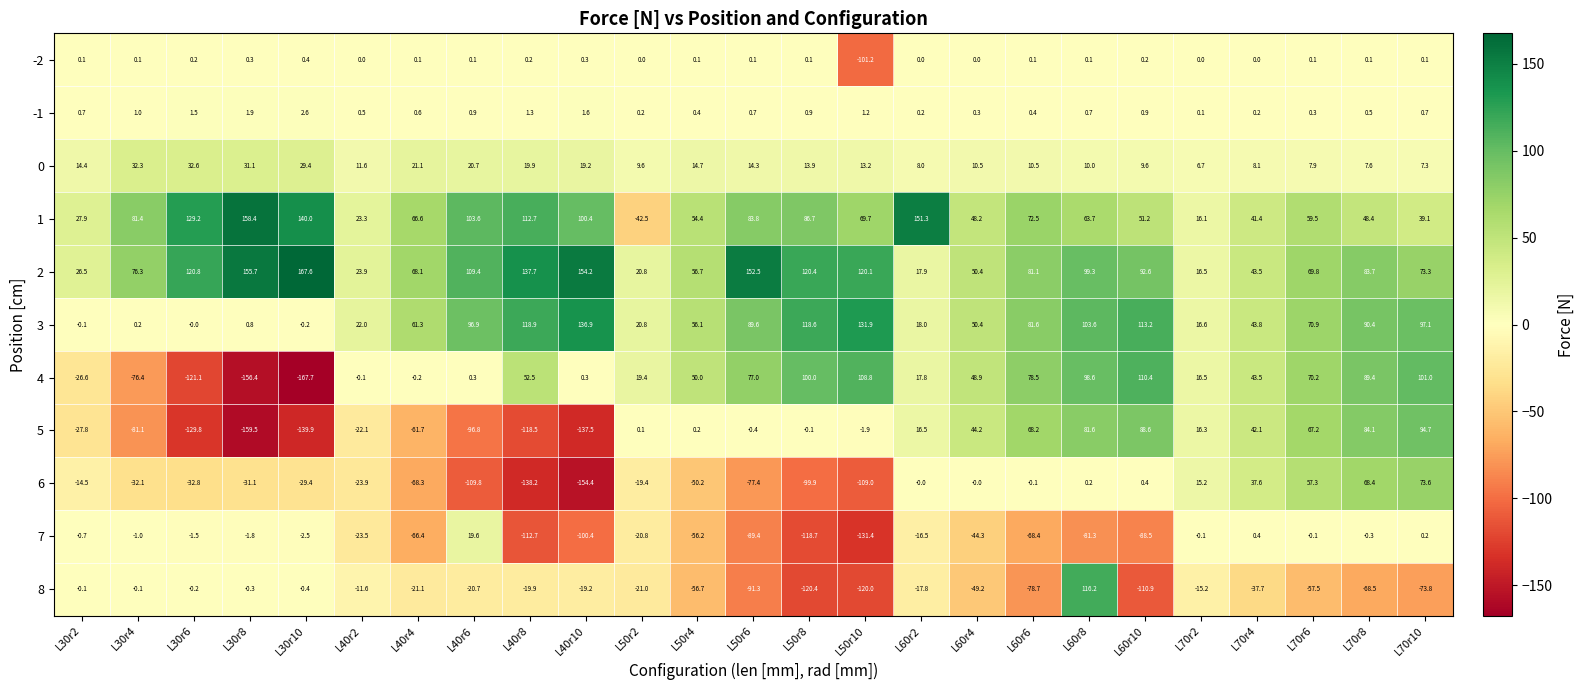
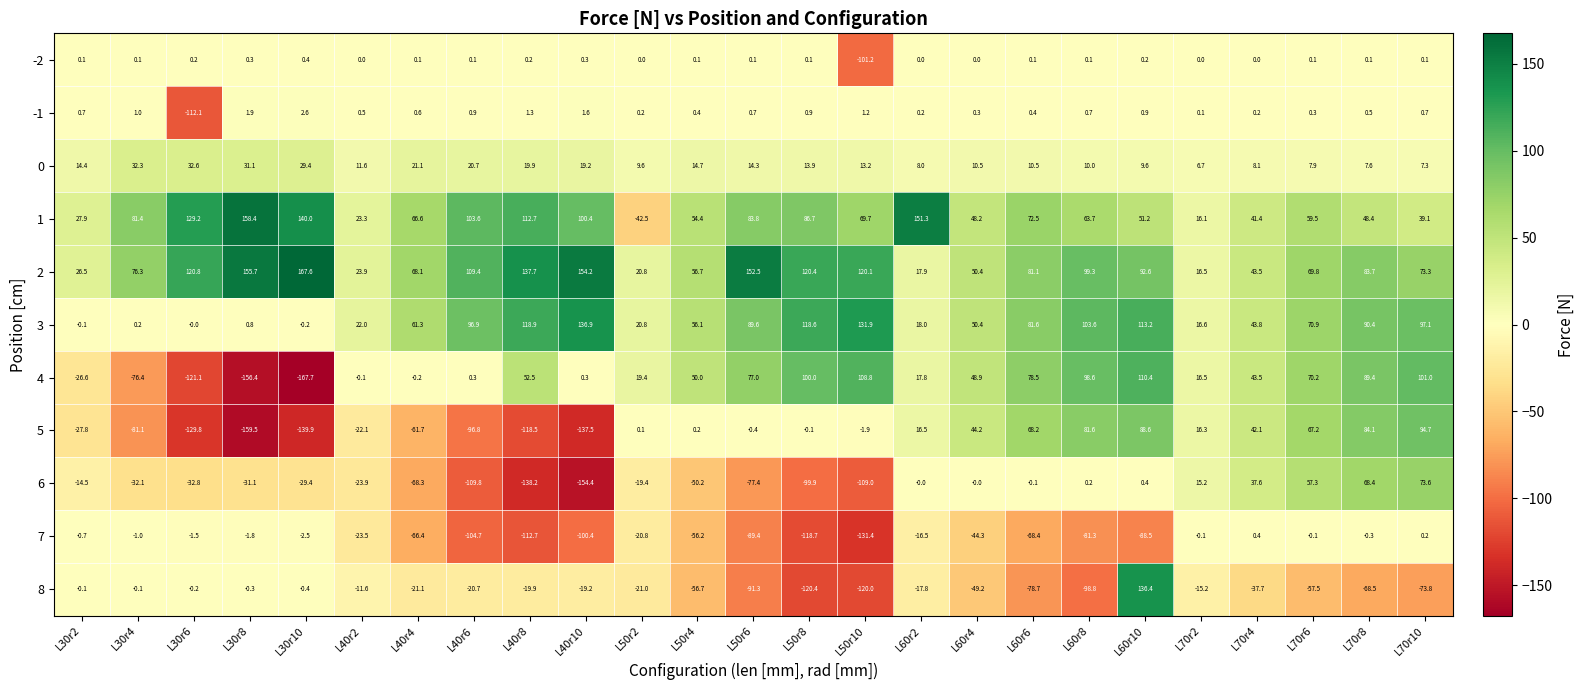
  {
    "-1": {
      "L30r2": 0.7,
      "L30r4": 1.0,
-     "L30r6": 1.5,
+     "L30r6": -112.1,
      "L30r8": 1.9,
      "L30r10": 2.6,
      "L40r2": 0.5,
      "L40r4": 0.6,
      "L40r6": 0.9,
      "L40r8": 1.3,
      "L40r10": 1.6,
      "L50r2": 0.2,
      "L50r4": 0.4,
      "L50r6": 0.7,
      "L50r8": 0.9,
      "L50r10": 1.2,
      "L60r2": 0.2,
      "L60r4": 0.3,
      "L60r6": 0.4,
      "L60r8": 0.7,
      "L60r10": 0.9,
      "L70r2": 0.1,
      "L70r4": 0.2,
      "L70r6": 0.3,
      "L70r8": 0.5,
      "L70r10": 0.7
    },
    "7": {
      "L30r2": -0.7,
      "L30r4": -1.0,
      "L30r6": -1.5,
      "L30r8": -1.8,
      "L30r10": -2.5,
      "L40r2": -23.5,
      "L40r4": -66.4,
-     "L40r6": 19.6,
+     "L40r6": -104.7,
      "L40r8": -112.7,
      "L40r10": -100.4,
      "L50r2": -20.8,
      "L50r4": -56.2,
      "L50r6": -89.4,
      "L50r8": -118.7,
      "L50r10": -131.4,
      "L60r2": -16.5,
      "L60r4": -44.3,
      "L60r6": -68.4,
      "L60r8": -81.3,
      "L60r10": -88.5,
      "L70r2": -0.1,
      "L70r4": 0.4,
      "L70r6": -0.1,
      "L70r8": -0.3,
      "L70r10": 0.2
    },
    "8": {
      "L30r2": -0.1,
      "L30r4": -0.1,
      "L30r6": -0.2,
      "L30r8": -0.3,
      "L30r10": -0.4,
      "L40r2": -11.6,
      "L40r4": -21.1,
      "L40r6": -20.7,
      "L40r8": -19.9,
      "L40r10": -19.2,
      "L50r2": -21.0,
      "L50r4": -56.7,
      "L50r6": -91.3,
      "L50r8": -120.4,
      "L50r10": -120.0,
      "L60r2": -17.8,
      "L60r4": -49.2,
      "L60r6": -78.7,
-     "L60r8": 116.2,
-     "L60r10": -110.9,
+     "L60r8": -98.8,
+     "L60r10": 136.4,
      "L70r2": -15.2,
      "L70r4": -37.7,
      "L70r6": -57.5,
      "L70r8": -68.5,
      "L70r10": -73.8
    }
  }
